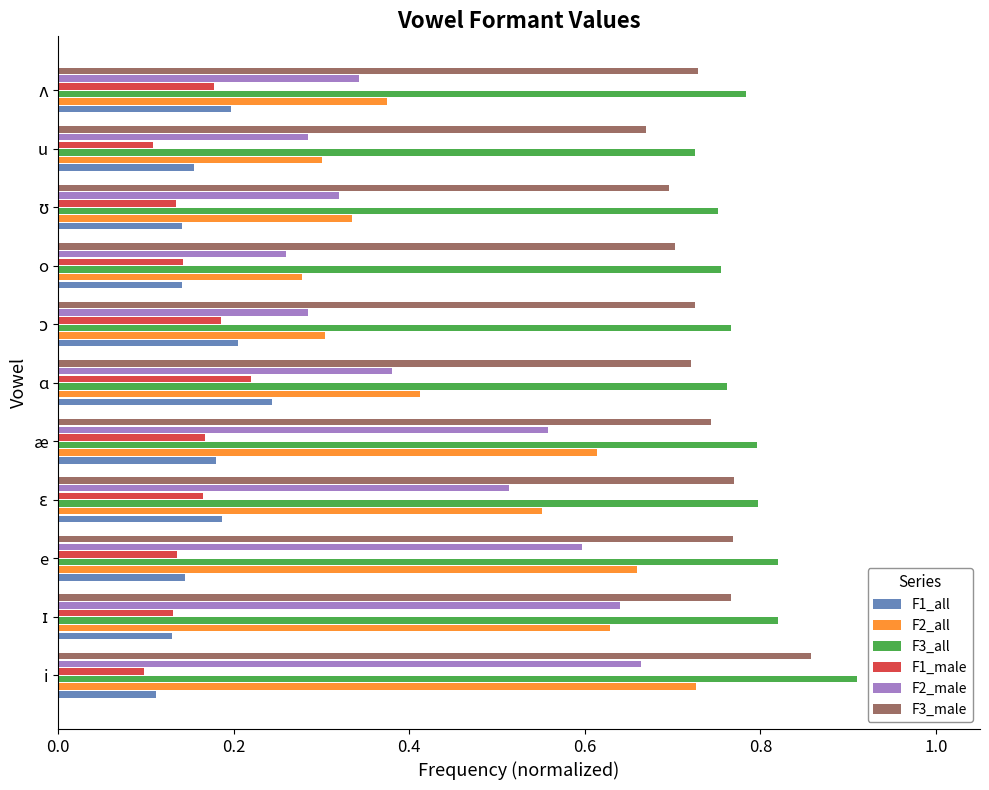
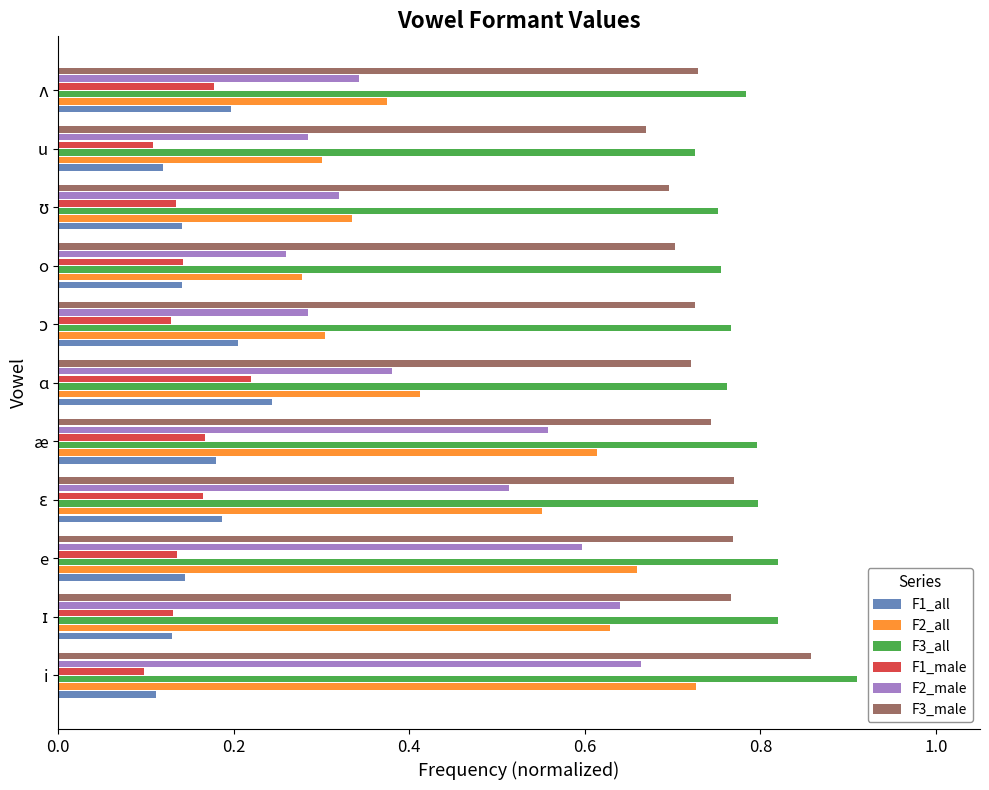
  {
    "F1_all": {
      "ʌ": 0.20,
-     "u": 0.15,
+     "u": 0.12,
      "ʊ": 0.14,
      "o": 0.14,
      "ɔ": 0.20,
      "ɑ": 0.24,
      "æ": 0.18,
      "ɛ": 0.19,
      "e": 0.14,
      "ɪ": 0.13,
      "i": 0.11
    },
    "F2_all": {
      "ʌ": 0.38,
      "u": 0.30,
      "ʊ": 0.34,
      "o": 0.28,
      "ɔ": 0.30,
      "ɑ": 0.41,
      "æ": 0.61,
      "ɛ": 0.55,
      "e": 0.66,
      "ɪ": 0.63,
      "i": 0.73
    },
    "F3_all": {
      "ʌ": 0.78,
      "u": 0.73,
      "ʊ": 0.75,
      "o": 0.76,
      "ɔ": 0.77,
      "ɑ": 0.76,
      "æ": 0.80,
      "ɛ": 0.80,
      "e": 0.82,
      "ɪ": 0.82,
      "i": 0.91
    },
    "F1_male": {
      "ʌ": 0.18,
      "u": 0.11,
      "ʊ": 0.13,
      "o": 0.14,
-     "ɔ": 0.19,
+     "ɔ": 0.13,
      "ɑ": 0.22,
      "æ": 0.17,
      "ɛ": 0.17,
      "e": 0.14,
      "ɪ": 0.13,
      "i": 0.10
    },
    "F2_male": {
      "ʌ": 0.34,
      "u": 0.28,
      "ʊ": 0.32,
      "o": 0.26,
      "ɔ": 0.28,
      "ɑ": 0.38,
      "æ": 0.56,
      "ɛ": 0.51,
      "e": 0.60,
      "ɪ": 0.64,
      "i": 0.66
    },
    "F3_male": {
      "ʌ": 0.73,
      "u": 0.67,
      "ʊ": 0.70,
      "o": 0.70,
      "ɔ": 0.73,
      "ɑ": 0.72,
      "æ": 0.74,
      "ɛ": 0.77,
      "e": 0.77,
      "ɪ": 0.77,
      "i": 0.86
    }
  }
